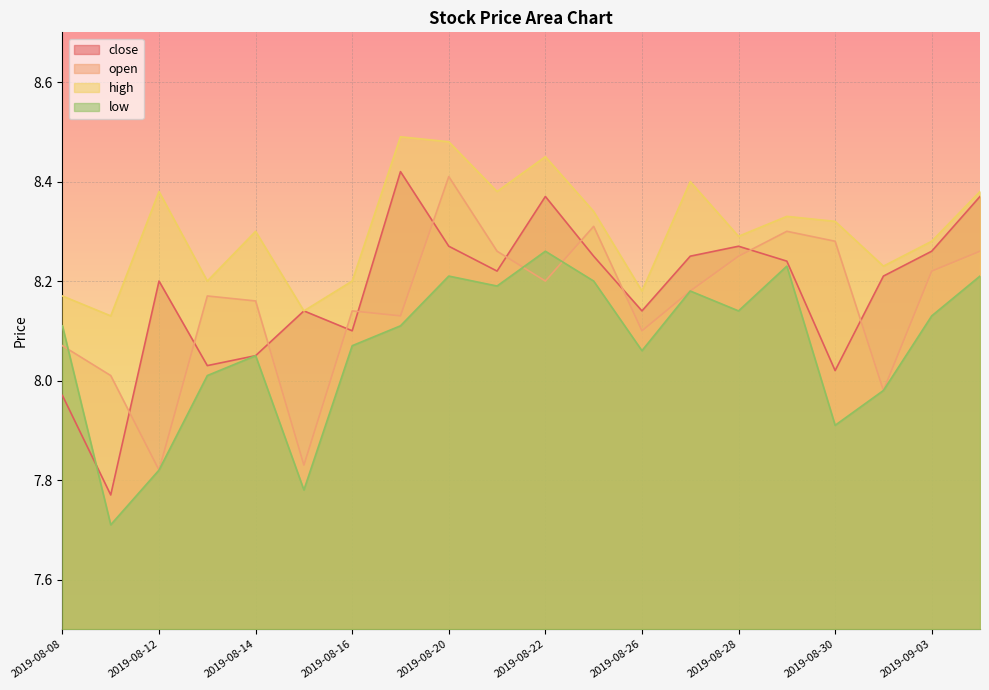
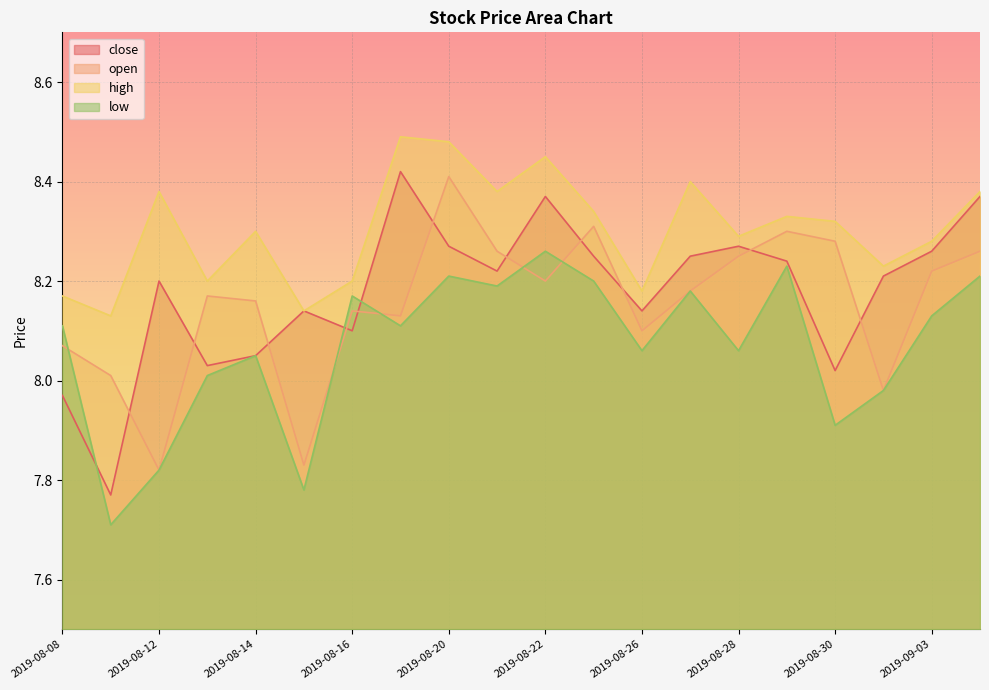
  {
    "low": {
      "2019-08-08": 8.11,
-     "2019-08-16": 8.07,
+     "2019-08-16": 8.17,
      "2019-08-20": 8.21,
      "2019-08-22": 8.26,
      "2019-08-26": 8.06,
-     "2019-08-28": 8.14,
+     "2019-08-28": 8.06,
      "2019-08-30": 7.91,
      "2019-09-03": 8.13
    }
  }
